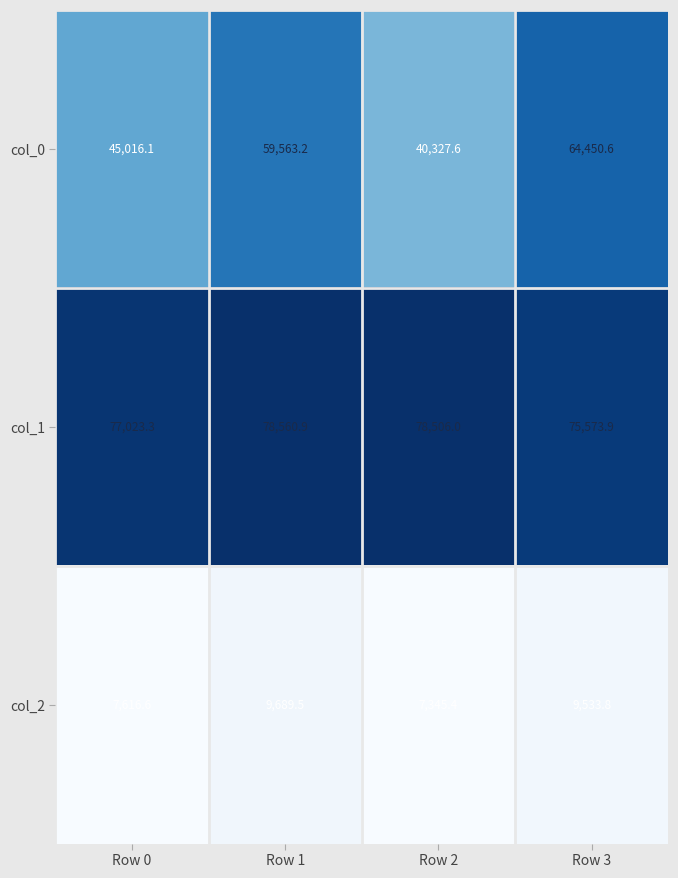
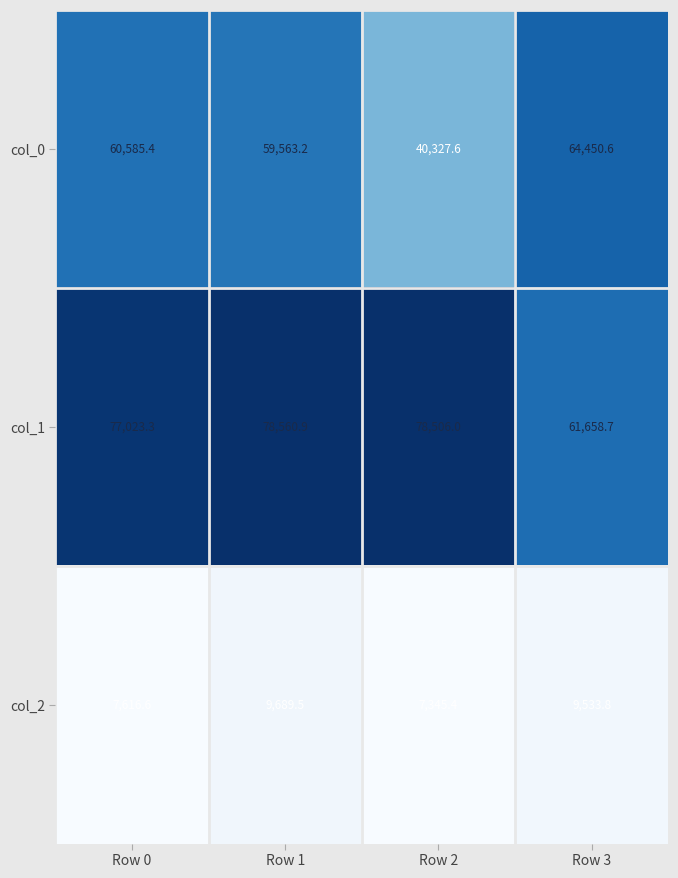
  {
    "col_0": {
-     "Row 0": "45,016.1",
+     "Row 0": "60,585.4",
      "Row 1": "59,563.2",
      "Row 2": "40,327.6",
      "Row 3": "64,450.6"
    },
    "col_1": {
-     "Row 3": "75,573.9"
+     "Row 3": "61,658.7"
    }
  }
